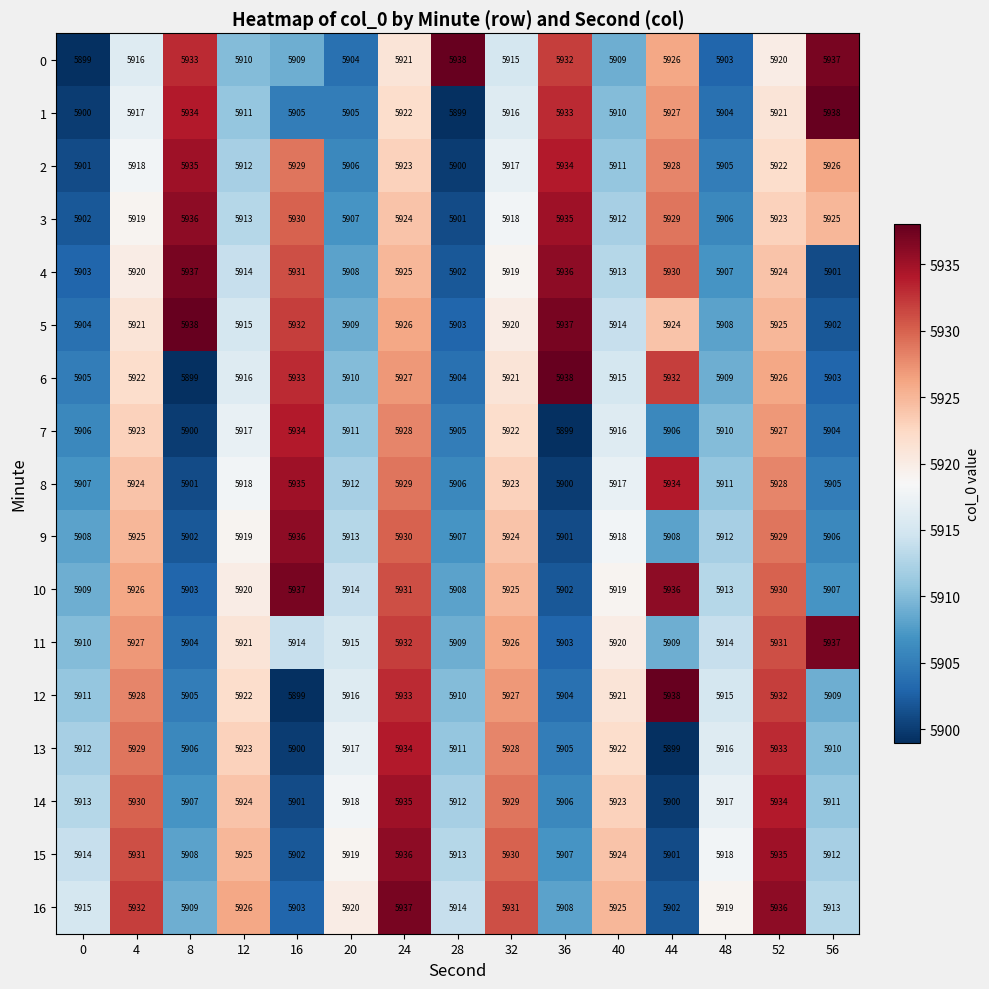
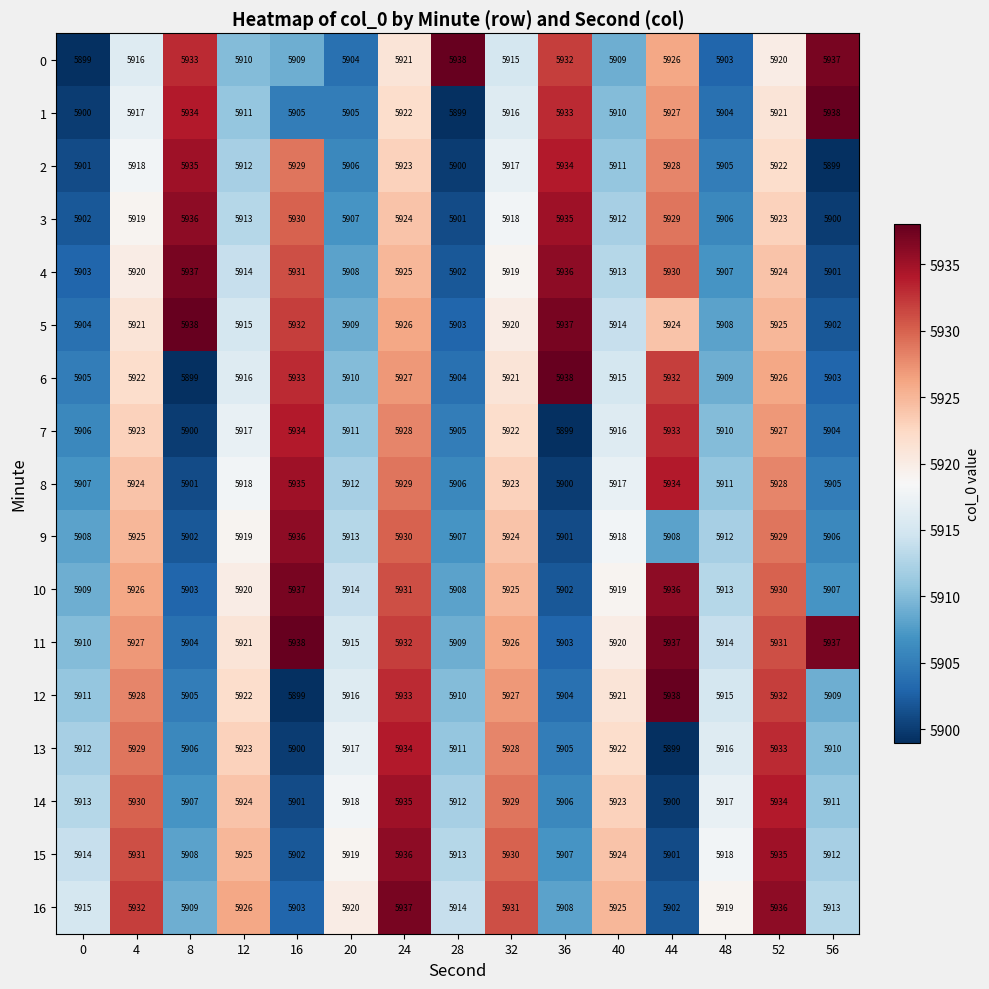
  {
    "2": {
      "0": 5901,
      "4": 5918,
      "8": 5935,
      "12": 5912,
      "16": 5929,
      "20": 5906,
      "24": 5923,
      "28": 5900,
      "32": 5917,
      "36": 5934,
      "40": 5911,
      "44": 5928,
      "48": 5905,
      "52": 5922,
-     "56": 5926
+     "56": 5899
    },
    "3": {
      "0": 5902,
      "4": 5919,
      "8": 5936,
      "12": 5913,
      "16": 5930,
      "20": 5907,
      "24": 5924,
      "28": 5901,
      "32": 5918,
      "36": 5935,
      "40": 5912,
      "44": 5929,
      "48": 5906,
      "52": 5923,
-     "56": 5925
+     "56": 5900
    },
    "7": {
      "0": 5906,
      "4": 5923,
      "8": 5900,
      "12": 5917,
      "16": 5934,
      "20": 5911,
      "24": 5928,
      "28": 5905,
      "32": 5922,
      "36": 5899,
      "40": 5916,
-     "44": 5906,
+     "44": 5933,
      "48": 5910,
      "52": 5927,
      "56": 5904
    },
    "11": {
      "0": 5910,
      "4": 5927,
      "8": 5904,
      "12": 5921,
-     "16": 5914,
+     "16": 5938,
      "20": 5915,
      "24": 5932,
      "28": 5909,
      "32": 5926,
      "36": 5903,
      "40": 5920,
-     "44": 5909,
+     "44": 5937,
      "48": 5914,
      "52": 5931,
      "56": 5937
    }
  }
